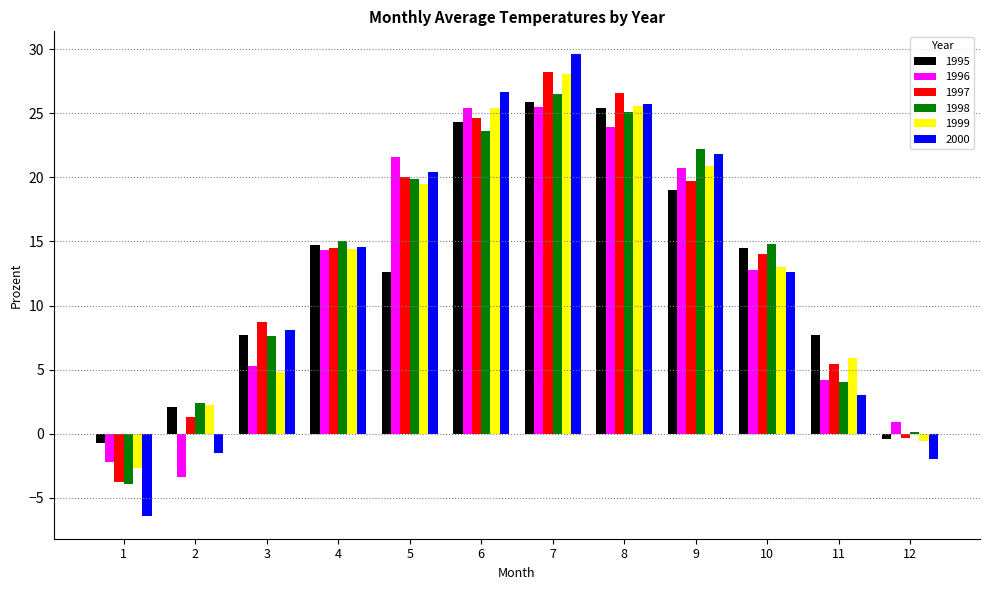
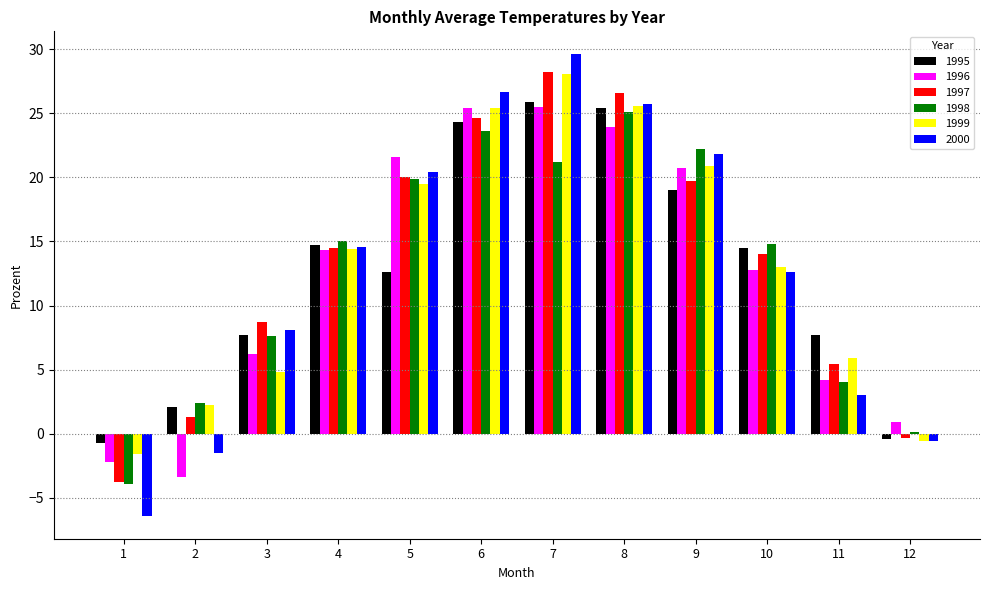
  {
    "1995": {
      "1": -0.7,
      "2": 2.1,
      "3": 7.7,
      "4": 14.7,
      "5": 12.6,
      "6": 24.3,
      "7": 25.9,
      "8": 25.4,
      "9": 19.0,
      "10": 14.5,
      "11": 7.7,
      "12": -0.4
    },
    "1996": {
      "1": -2.2,
      "2": -3.4,
-     "3": 5.3,
+     "3": 6.2,
      "4": 14.3,
      "5": 21.6,
      "6": 25.4,
      "7": 25.5,
      "8": 23.9,
      "9": 20.7,
      "10": 12.8,
      "11": 4.2,
      "12": 0.9
    },
    "1997": {
      "1": -3.8,
      "2": 1.3,
      "3": 8.7,
      "4": 14.5,
      "5": 20.0,
      "6": 24.6,
      "7": 28.2,
      "8": 26.6,
      "9": 19.7,
      "10": 14.0,
      "11": 5.4,
      "12": -0.3
    },
    "1998": {
      "1": -3.9,
      "2": 2.4,
      "3": 7.6,
      "4": 15.0,
      "5": 19.9,
      "6": 23.6,
-     "7": 26.5,
+     "7": 21.2,
      "8": 25.1,
      "9": 22.2,
      "10": 14.8,
      "11": 4.0
    },
    "1999": {
-     "1": -2.7,
+     "1": -1.6,
      "2": 2.2,
      "3": 4.8,
      "4": 14.4,
      "5": 19.5,
      "6": 25.4,
      "7": 28.1,
      "8": 25.6,
      "9": 20.9,
      "10": 13.0,
      "11": 5.9,
      "12": -0.6
    },
    "2000": {
      "1": -6.4,
      "2": -1.5,
      "3": 8.1,
      "4": 14.6,
      "5": 20.4,
      "6": 26.7,
      "7": 29.6,
      "8": 25.7,
      "9": 21.8,
      "10": 12.6,
      "11": 3.0,
-     "12": -2.0
+     "12": -0.6
    }
  }
